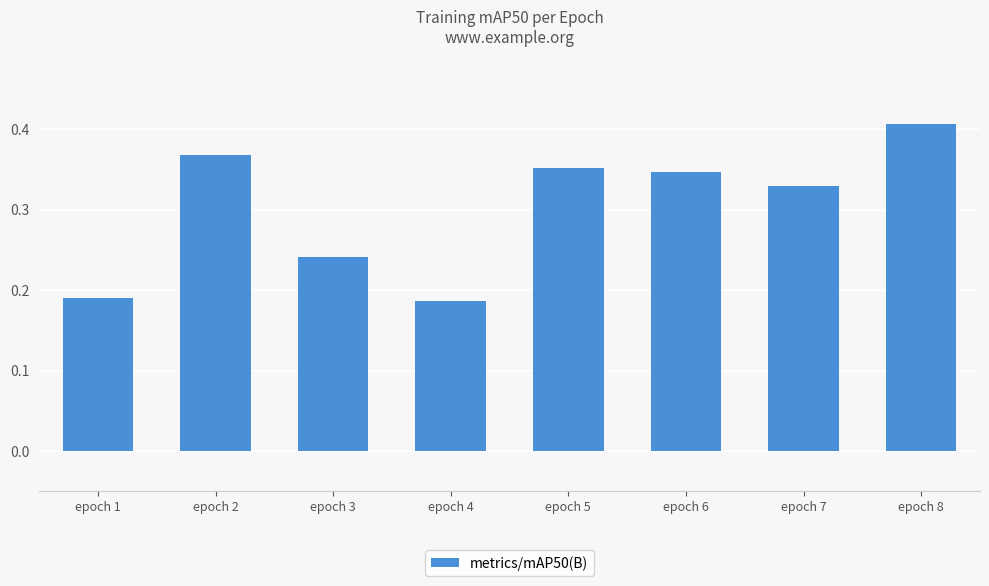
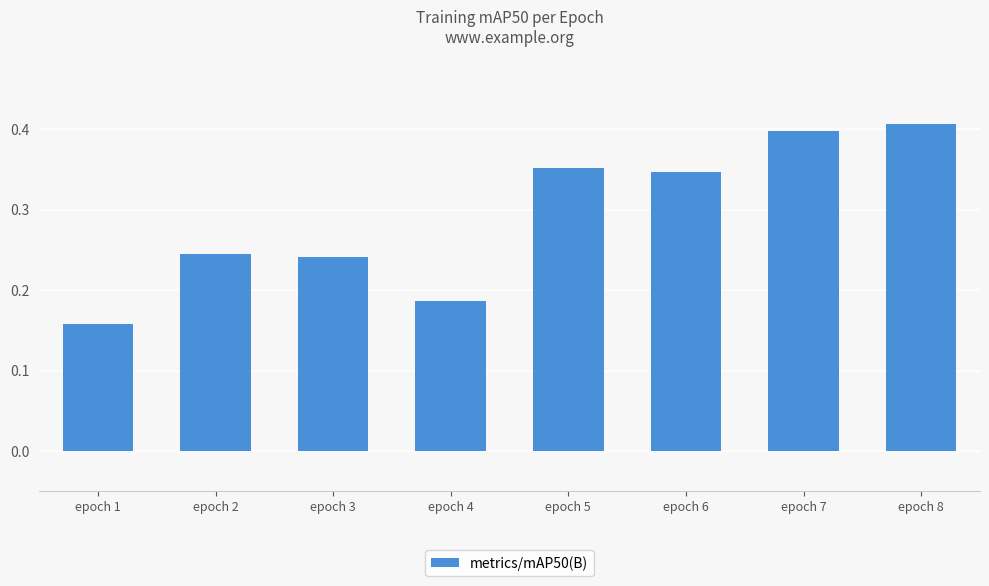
  {
-   "epoch 1": 0.19,
-   "epoch 2": 0.37,
+   "epoch 1": 0.16,
+   "epoch 2": 0.25,
    "epoch 3": 0.24,
    "epoch 4": 0.19,
    "epoch 5": 0.35,
    "epoch 6": 0.35,
-   "epoch 7": 0.33,
+   "epoch 7": 0.40,
    "epoch 8": 0.41
  }
